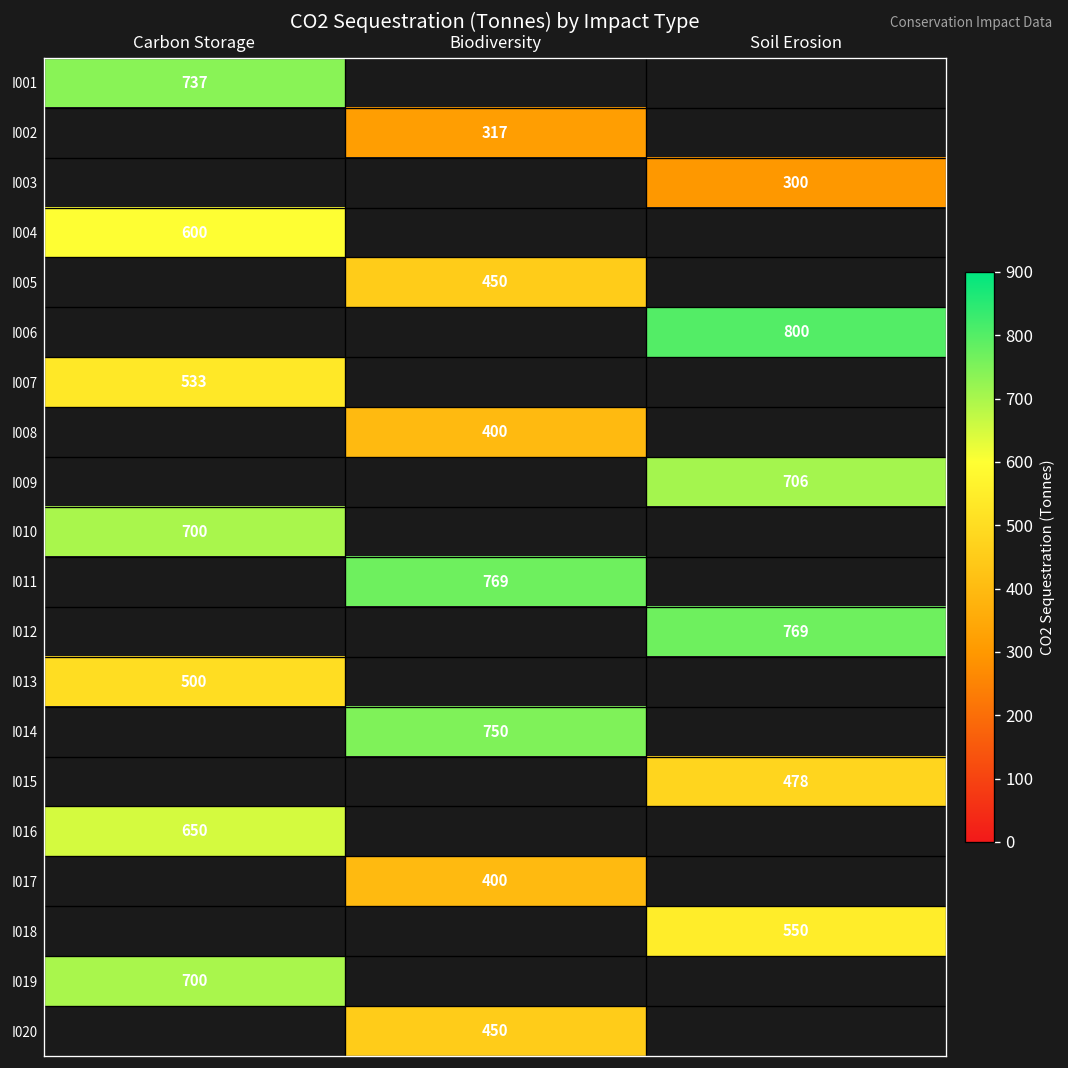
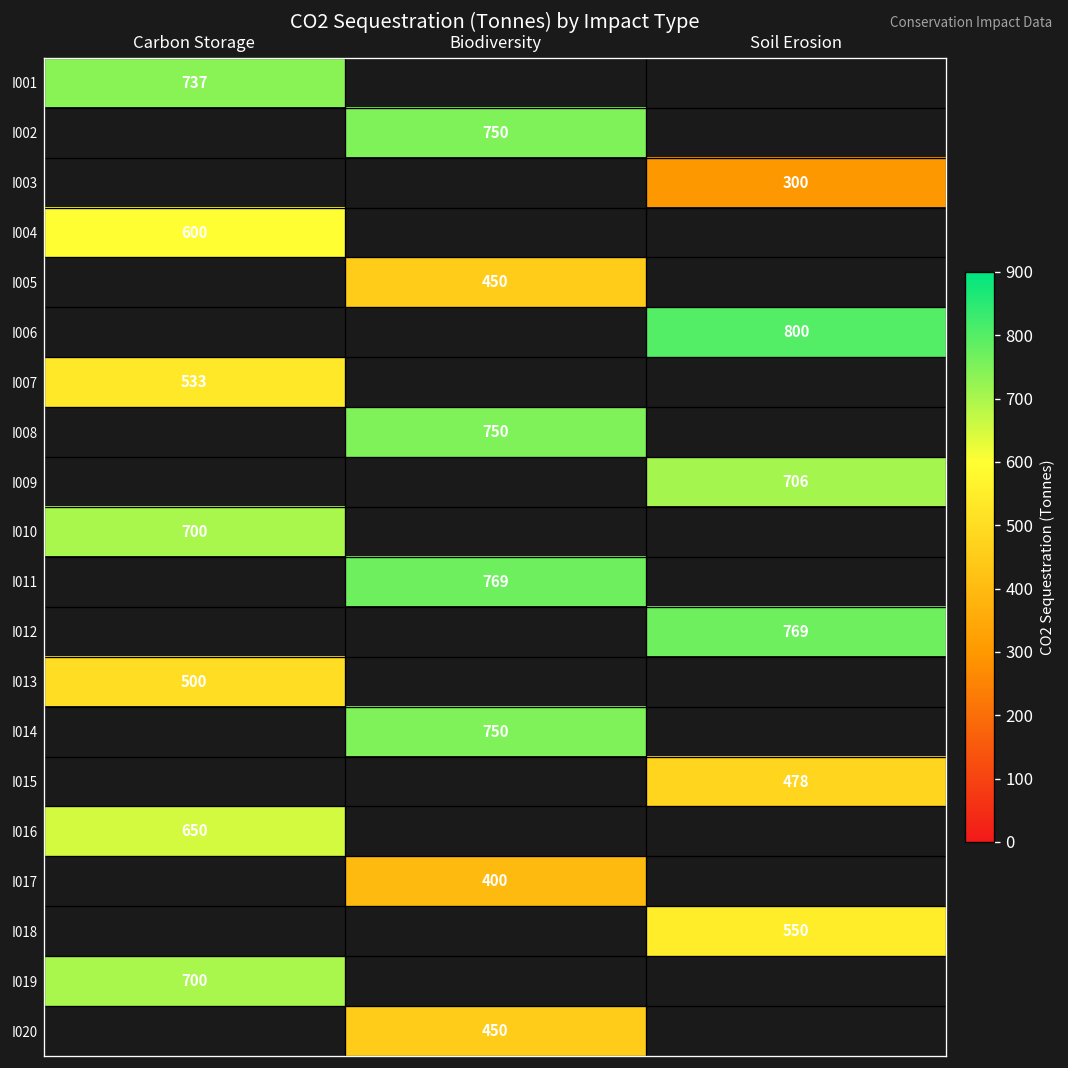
  {
    "I001": {
      "Carbon Storage": 737
    },
    "I002": {
-     "Biodiversity": 317
+     "Biodiversity": 750
    },
    "I003": {
      "Soil Erosion": 300
    },
    "I004": {
      "Carbon Storage": 600
    },
    "I005": {
      "Biodiversity": 450
    },
    "I006": {
      "Soil Erosion": 800
    },
    "I007": {
      "Carbon Storage": 533
    },
    "I008": {
-     "Biodiversity": 400
+     "Biodiversity": 750
    },
    "I009": {
      "Soil Erosion": 706
    },
    "I010": {
      "Carbon Storage": 700
    },
    "I011": {
      "Biodiversity": 769
    },
    "I012": {
      "Soil Erosion": 769
    },
    "I013": {
      "Carbon Storage": 500
    },
    "I014": {
      "Biodiversity": 750
    },
    "I015": {
      "Soil Erosion": 478
    },
    "I016": {
      "Carbon Storage": 650
    },
    "I017": {
      "Biodiversity": 400
    },
    "I018": {
      "Soil Erosion": 550
    },
    "I019": {
      "Carbon Storage": 700
    },
    "I020": {
      "Biodiversity": 450
    }
  }
